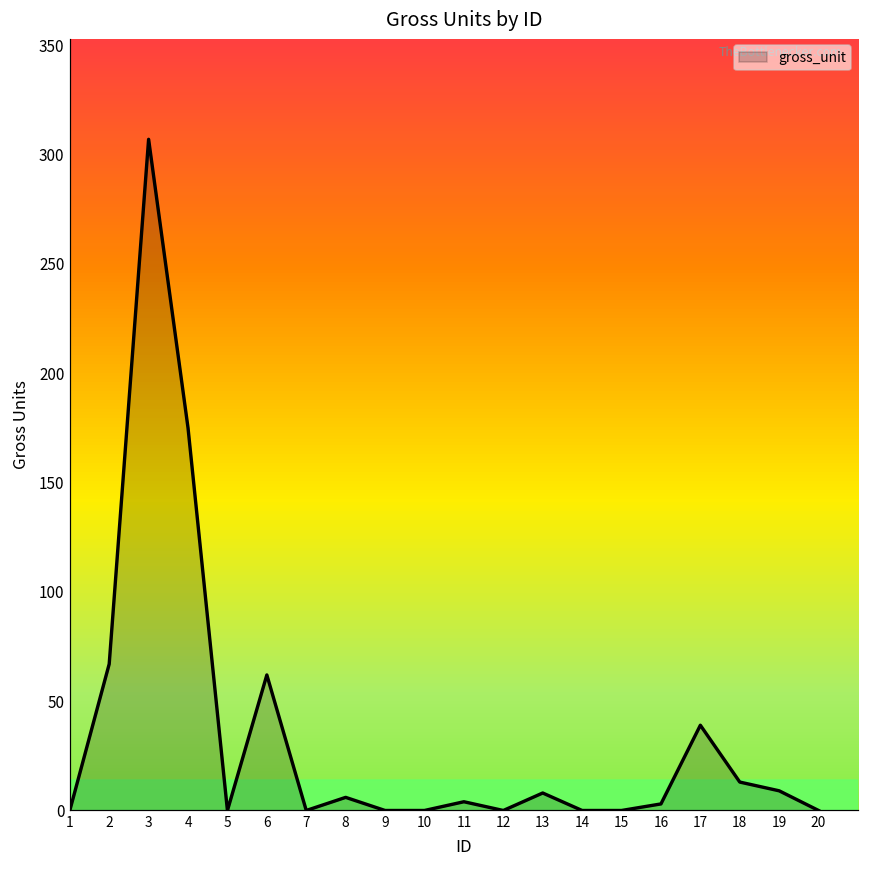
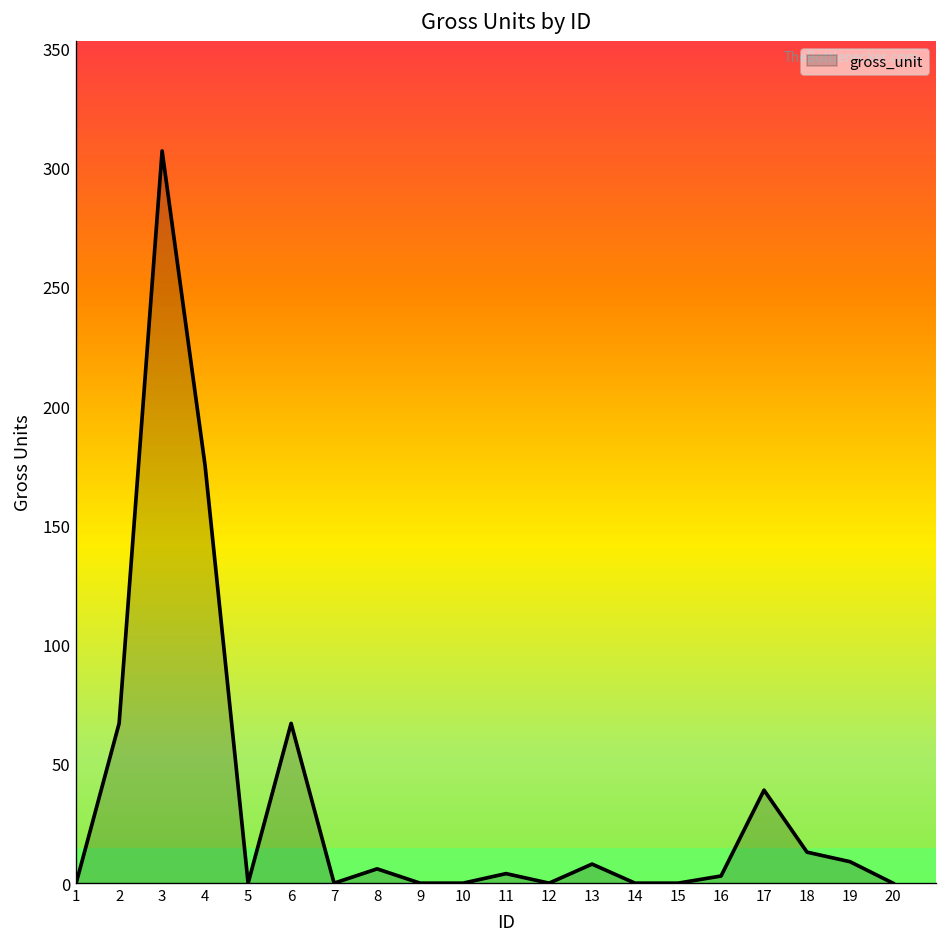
  {
    "2": 67,
    "3": 307,
    "4": 175,
-   "6": 62,
+   "6": 67,
    "17": 39
  }
